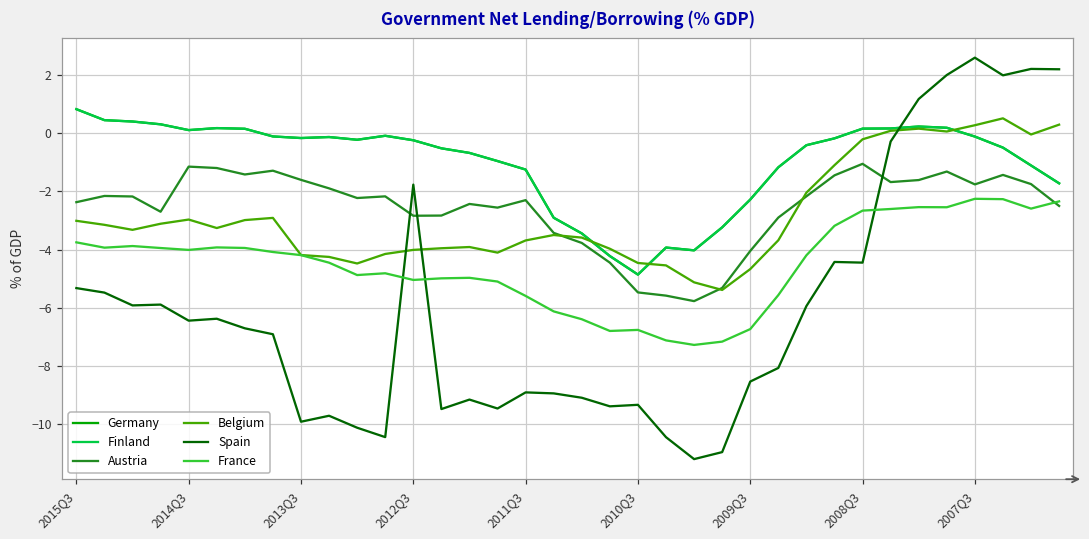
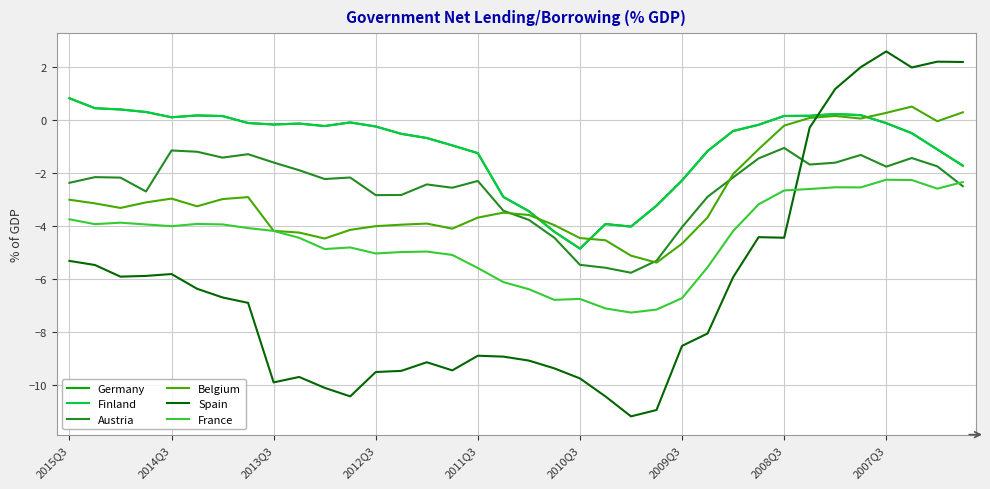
  {
    "Spain": {
      "2015Q3": -5.3,
-     "2014Q3": -6.4,
+     "2014Q3": -5.8,
      "2013Q3": -9.9,
-     "2012Q3": -1.8,
+     "2012Q3": -9.5,
      "2011Q3": -8.9,
-     "2010Q3": -9.3,
+     "2010Q3": -9.8,
      "2009Q3": -8.5,
      "2008Q3": -4.4,
      "2007Q3": 2.6
    }
  }
